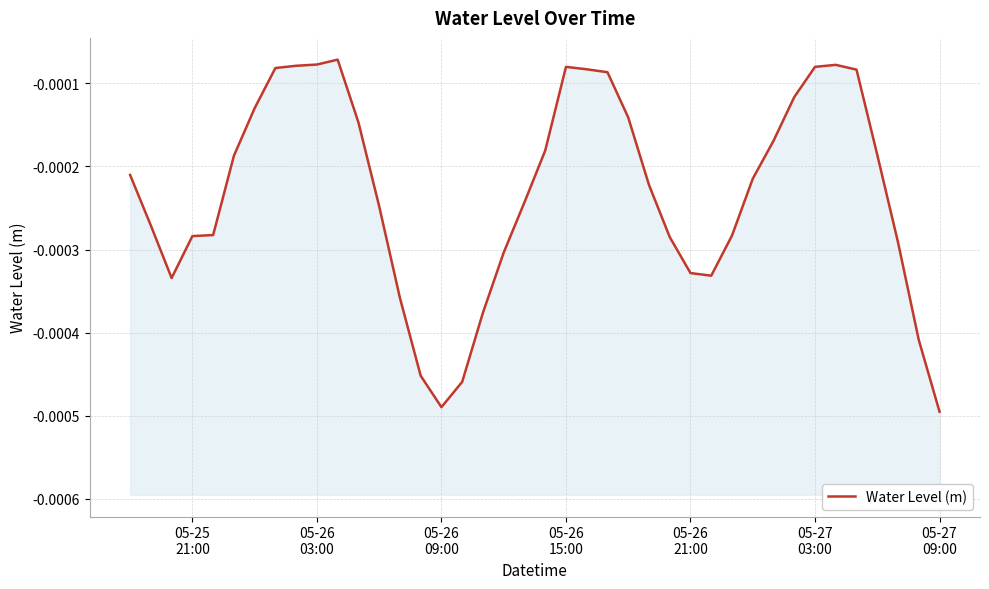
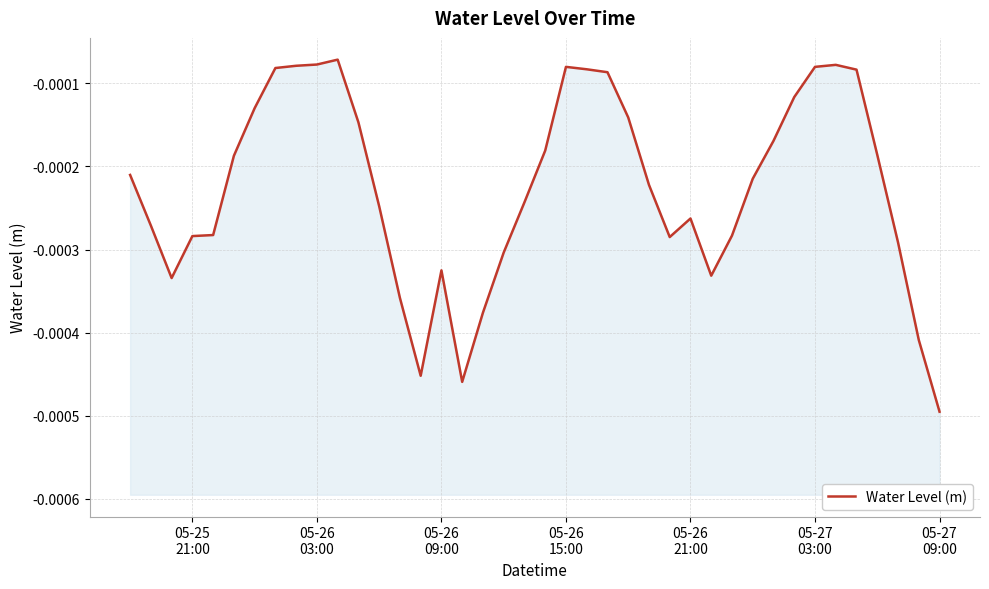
  {
    "05-25 21:00": -0.00028,
    "05-26 03:00": -0.00008,
-   "05-26 09:00": -0.00049,
+   "05-26 09:00": -0.00033,
    "05-26 15:00": -0.00008,
-   "05-26 21:00": -0.00033,
+   "05-26 21:00": -0.00026,
    "05-27 03:00": -0.00008,
    "05-27 09:00": -0.00050
  }
